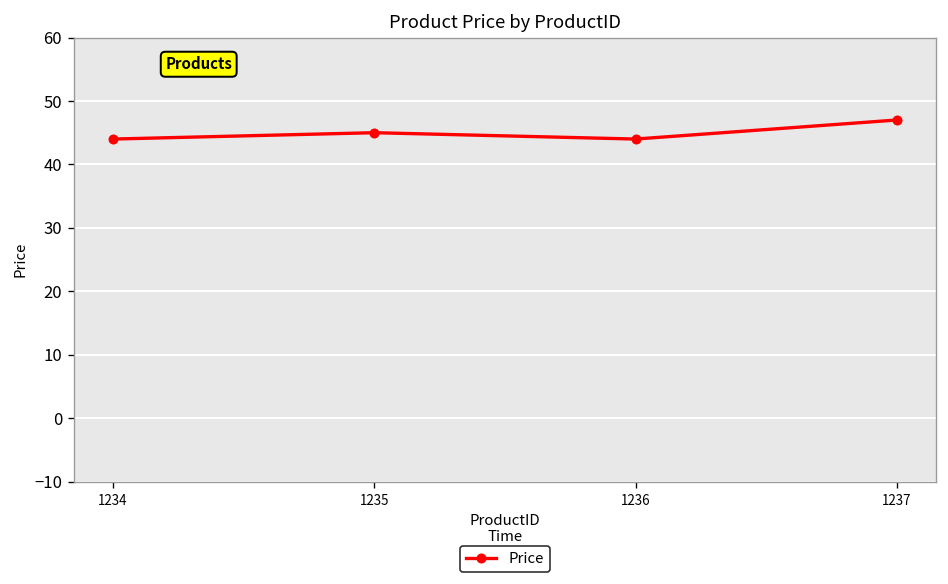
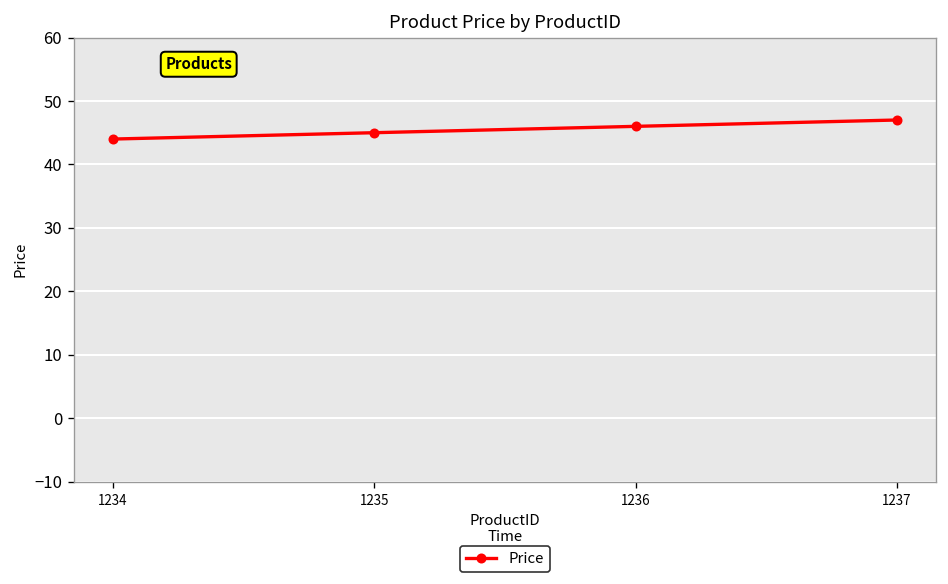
  {
    "1234": 44,
    "1235": 45,
-   "1236": 44,
+   "1236": 46,
    "1237": 47
  }
